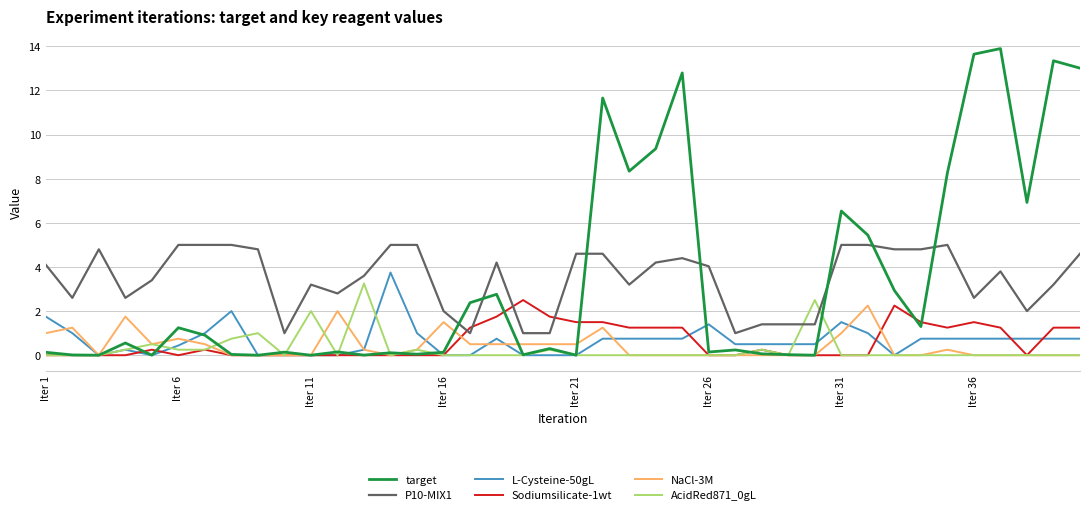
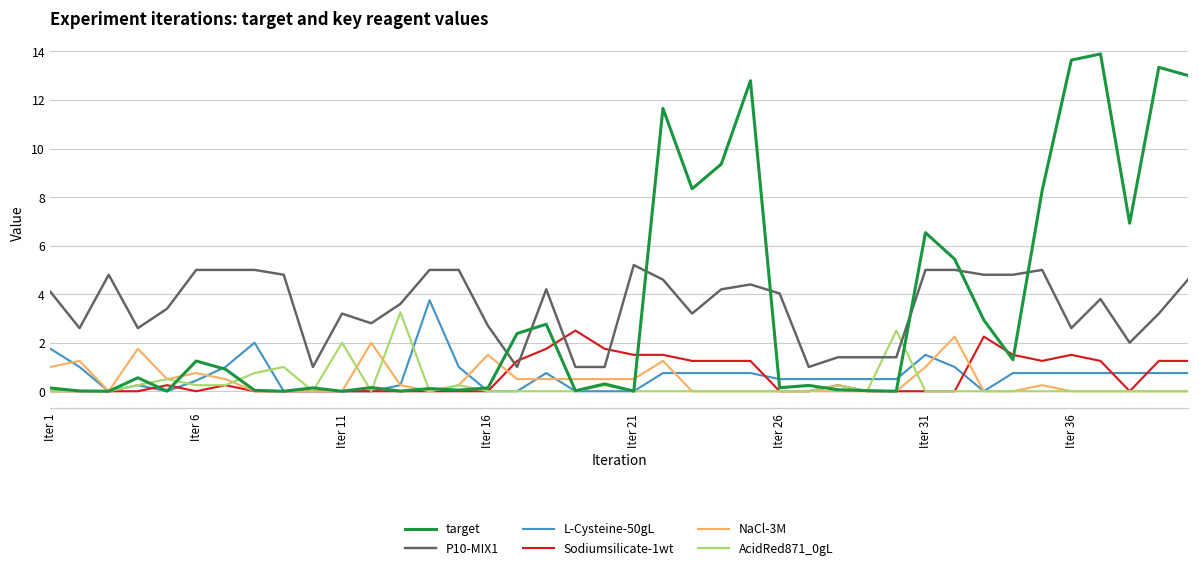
  {
    "target": {
      "Iter 1": 0.1,
      "Iter 6": 1.2,
      "Iter 16": 0.1,
      "Iter 26": 0.1,
      "Iter 31": 6.5,
      "Iter 36": 13.6
    },
    "P10-MIX1": {
      "Iter 1": 4.1,
      "Iter 6": 5.0,
      "Iter 11": 3.2,
-     "Iter 16": 2.0,
-     "Iter 21": 4.6,
+     "Iter 16": 2.7,
+     "Iter 21": 5.2,
      "Iter 26": 4.0,
      "Iter 31": 5.0,
      "Iter 36": 2.6
    },
    "L-Cysteine-50gL": {
      "Iter 1": 1.8,
      "Iter 6": 0.4,
-     "Iter 26": 1.4,
+     "Iter 26": 0.5,
      "Iter 31": 1.5,
      "Iter 36": 0.8
    },
    "Sodiumsilicate-1wt": {
      "Iter 6": 0.0,
      "Iter 21": 1.5,
      "Iter 36": 1.5
    },
    "NaCl-3M": {
      "Iter 1": 1.0,
      "Iter 6": 0.8,
      "Iter 16": 1.5,
      "Iter 21": 0.5,
      "Iter 31": 1.0
    },
    "AcidRed871_0gL": {
      "Iter 6": 0.3,
      "Iter 11": 2.0
    }
  }
